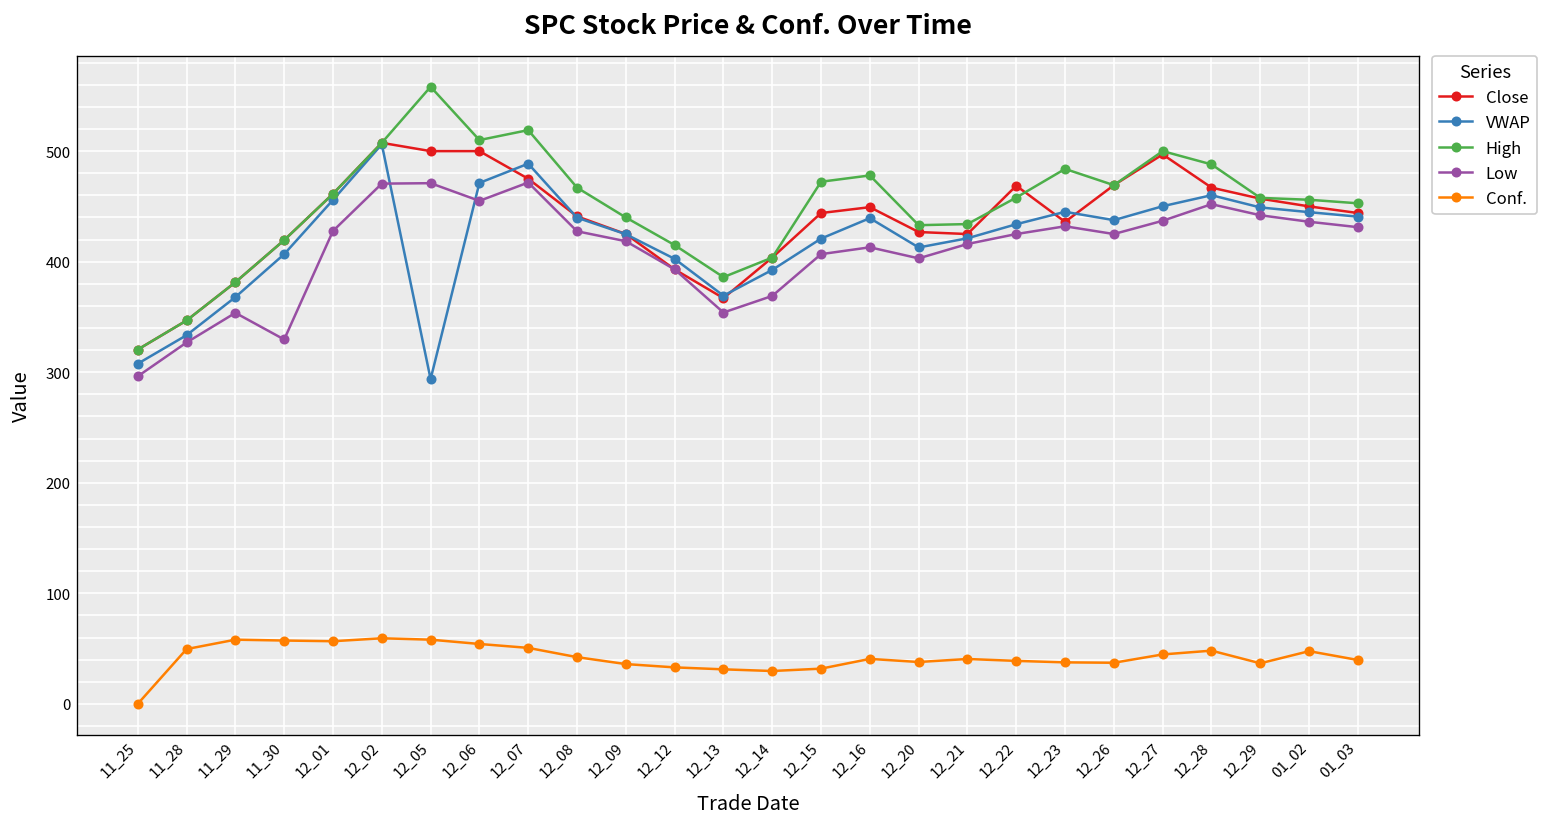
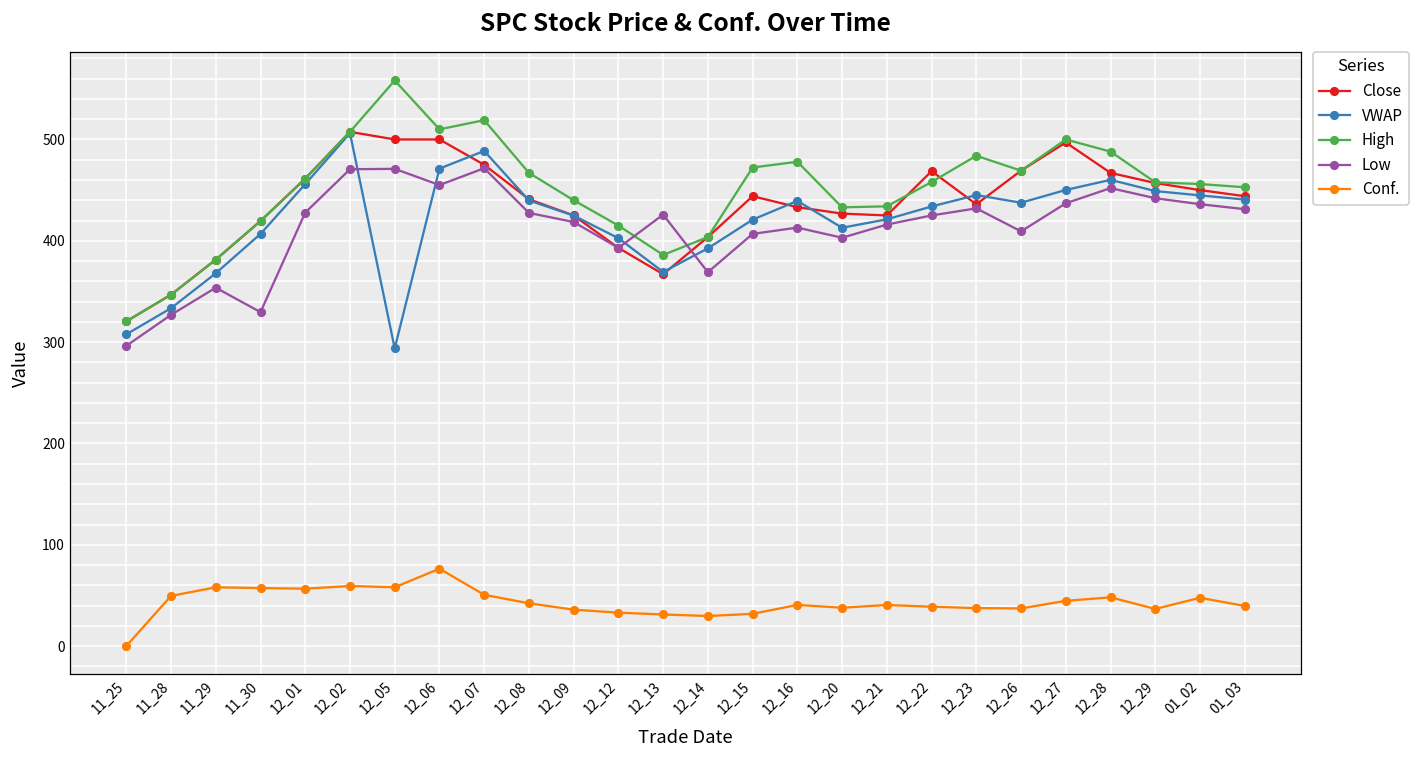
  {
    "Close": {
      "12_05": 500,
      "12_06": 500,
      "12_07": 480,
      "12_15": 440,
-     "12_16": 450,
+     "12_16": 430,
      "12_20": 430,
      "12_21": 430,
      "12_22": 470,
      "12_23": 440,
      "12_27": 500,
      "12_28": 470,
      "01_02": 450,
      "01_03": 440
    },
    "VWAP": {
      "11_25": 310,
      "11_28": 330,
      "11_29": 370,
      "11_30": 410,
      "12_01": 460,
      "12_05": 290,
      "12_06": 470,
      "12_07": 490,
      "12_12": 400,
      "12_14": 390,
      "12_15": 420,
      "12_16": 440,
      "12_20": 410,
      "12_21": 420,
      "12_22": 430,
      "12_23": 450,
      "12_26": 440,
      "12_27": 450,
      "12_28": 460,
      "12_29": 450,
      "01_02": 440,
      "01_03": 440
    },
    "High": {
      "12_05": 560,
      "12_06": 510,
      "12_07": 520,
      "12_08": 470,
      "12_09": 440,
      "12_12": 420,
      "12_13": 390,
      "12_15": 470,
      "12_16": 480,
      "12_20": 430,
      "12_21": 430,
      "12_22": 460,
      "12_23": 480,
      "12_27": 500,
      "12_28": 490,
      "01_02": 460,
      "01_03": 450
    },
    "Low": {
      "11_25": 300,
      "11_28": 330,
      "11_29": 350,
      "11_30": 330,
      "12_01": 430,
      "12_02": 470,
      "12_05": 470,
      "12_06": 460,
      "12_07": 470,
      "12_08": 430,
      "12_09": 420,
-     "12_13": 350,
+     "12_13": 430,
      "12_14": 370,
      "12_15": 410,
      "12_16": 410,
      "12_20": 400,
      "12_21": 420,
      "12_22": 430,
      "12_23": 430,
-     "12_26": 430,
+     "12_26": 410,
      "12_27": 440,
      "12_28": 450,
      "12_29": 440,
      "01_02": 440,
      "01_03": 430
    },
    "Conf.": {
      "11_25": 0,
      "11_28": 50,
      "11_29": 60,
      "11_30": 60,
      "12_01": 60,
      "12_02": 60,
      "12_05": 60,
-     "12_06": 50,
+     "12_06": 80,
      "12_07": 50,
      "12_08": 40,
      "12_09": 40,
      "12_12": 30,
      "12_13": 30,
      "12_14": 30,
      "12_15": 30,
      "12_16": 40,
      "12_20": 40,
      "12_21": 40,
      "12_22": 40,
      "12_23": 40,
      "12_26": 40,
      "12_27": 40,
      "12_28": 50,
      "12_29": 40,
      "01_02": 50,
      "01_03": 40
    }
  }
